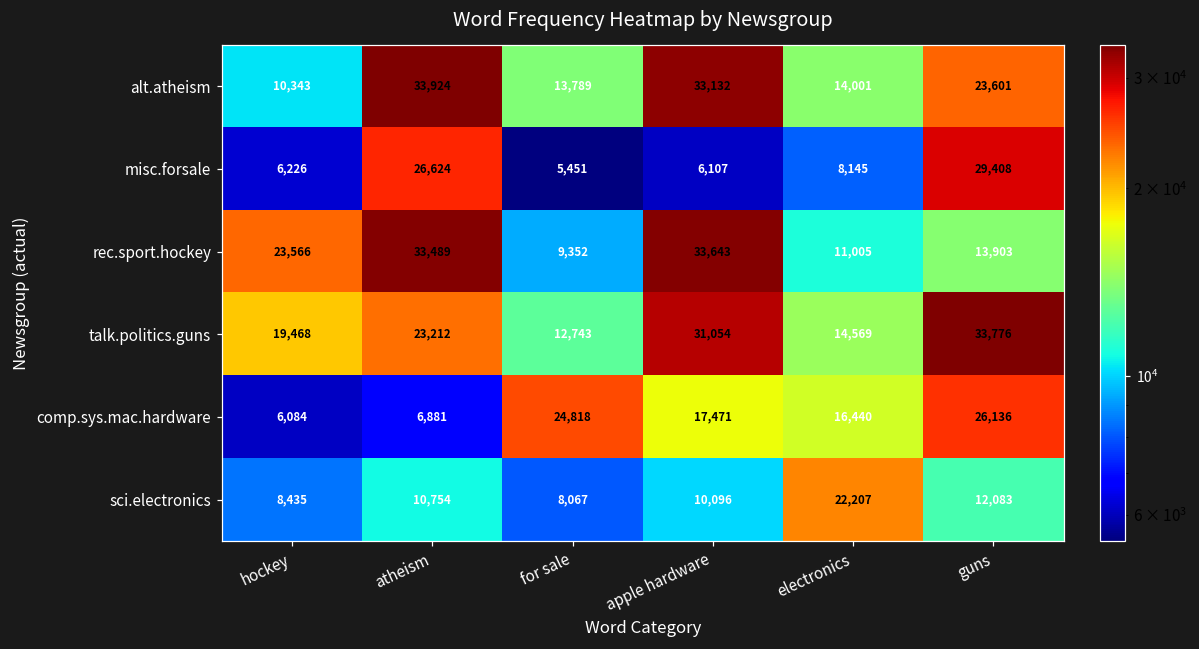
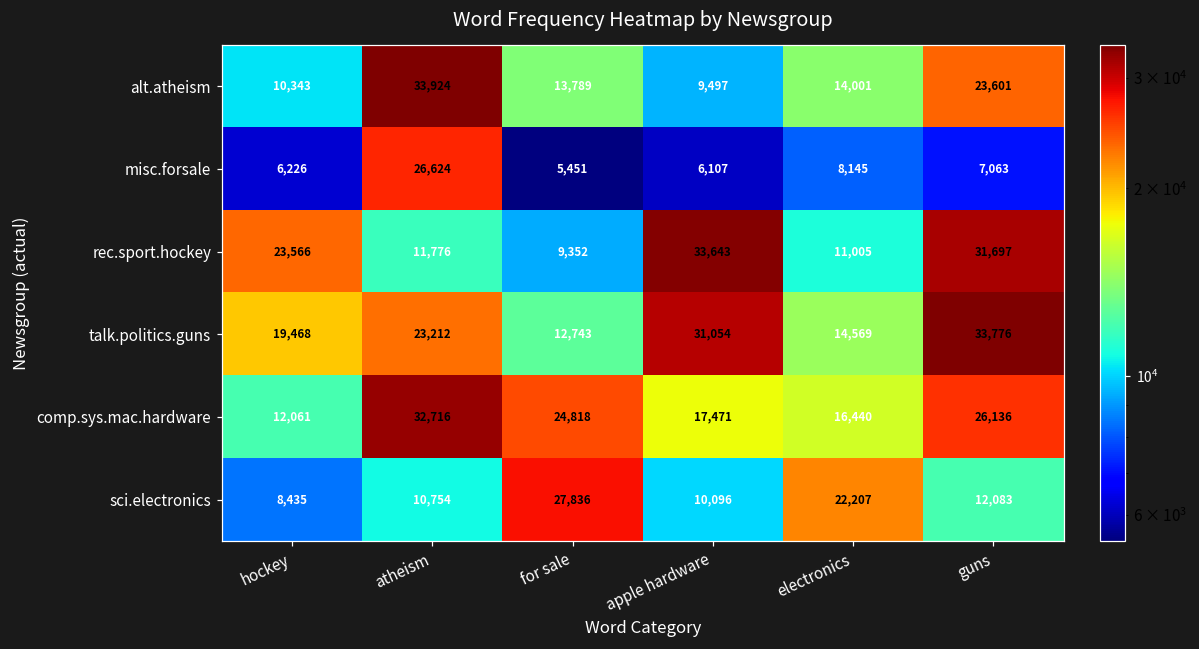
  {
    "alt.atheism": {
      "hockey": "10,343",
      "atheism": "33,924",
      "for sale": "13,789",
-     "apple hardware": "33,132",
+     "apple hardware": "9,497",
      "electronics": "14,001",
      "guns": "23,601"
    },
    "misc.forsale": {
      "hockey": "6,226",
      "atheism": "26,624",
      "for sale": "5,451",
      "apple hardware": "6,107",
      "electronics": "8,145",
-     "guns": "29,408"
+     "guns": "7,063"
    },
    "rec.sport.hockey": {
      "hockey": "23,566",
-     "atheism": "33,489",
+     "atheism": "11,776",
      "for sale": "9,352",
      "apple hardware": "33,643",
      "electronics": "11,005",
-     "guns": "13,903"
+     "guns": "31,697"
    },
    "talk.politics.guns": {
      "hockey": "19,468",
      "atheism": "23,212",
      "for sale": "12,743",
      "apple hardware": "31,054",
      "electronics": "14,569",
      "guns": "33,776"
    },
    "comp.sys.mac.hardware": {
-     "hockey": "6,084",
-     "atheism": "6,881",
+     "hockey": "12,061",
+     "atheism": "32,716",
      "for sale": "24,818",
      "apple hardware": "17,471",
      "electronics": "16,440",
      "guns": "26,136"
    },
    "sci.electronics": {
      "hockey": "8,435",
      "atheism": "10,754",
-     "for sale": "8,067",
+     "for sale": "27,836",
      "apple hardware": "10,096",
      "electronics": "22,207",
      "guns": "12,083"
    }
  }
